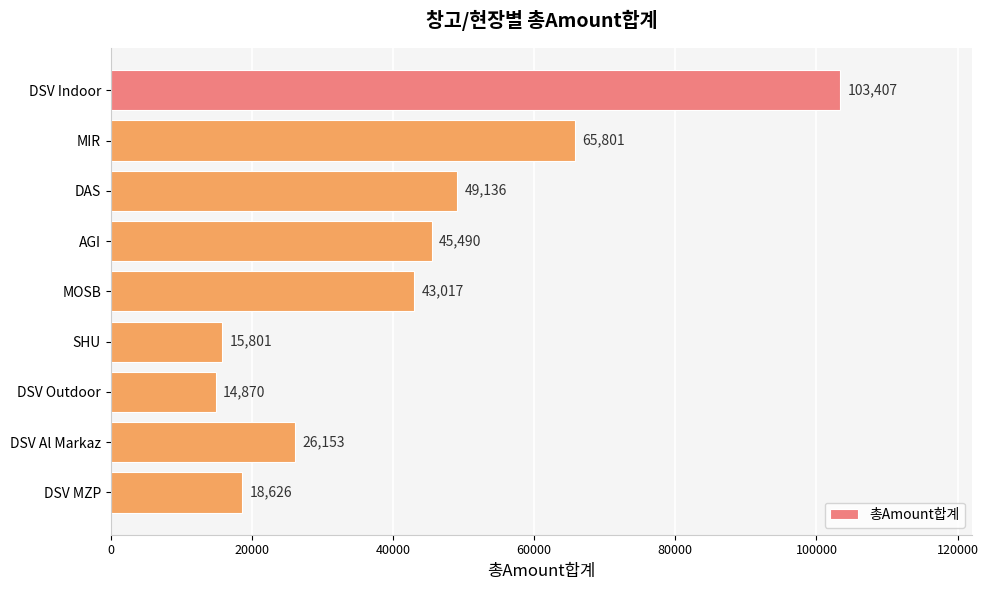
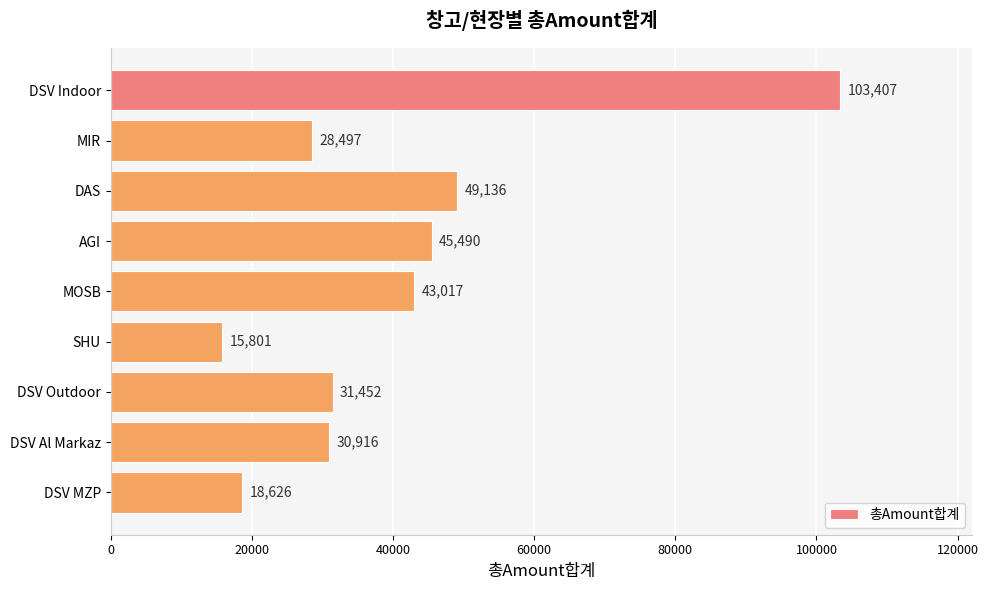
  {
    "DSV Indoor": "103,407",
-   "MIR": "65,801",
+   "MIR": "28,497",
    "DAS": "49,136",
    "AGI": "45,490",
    "MOSB": "43,017",
    "SHU": "15,801",
-   "DSV Outdoor": "14,870",
-   "DSV Al Markaz": "26,153",
+   "DSV Outdoor": "31,452",
+   "DSV Al Markaz": "30,916",
    "DSV MZP": "18,626"
  }
